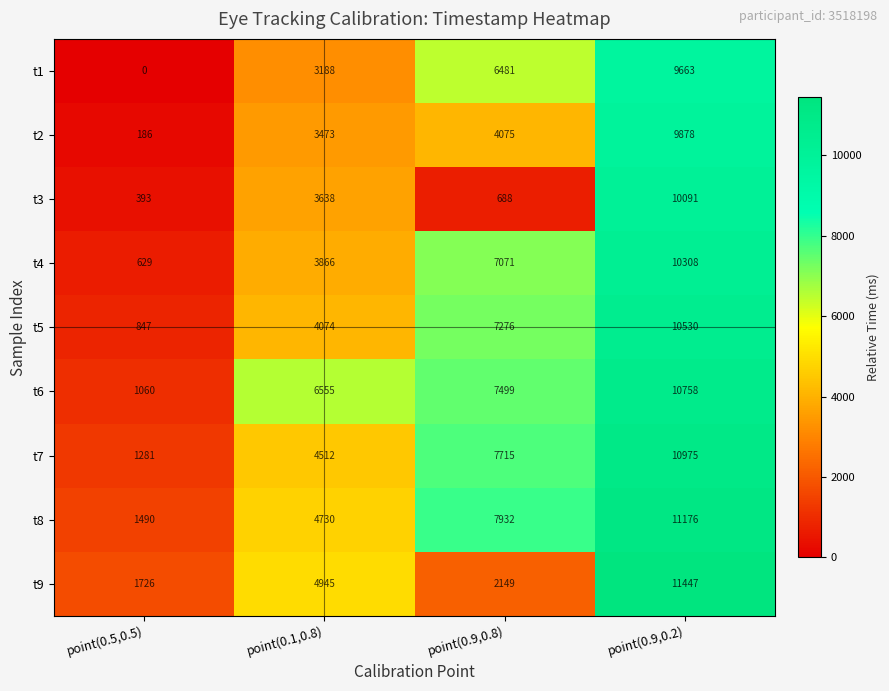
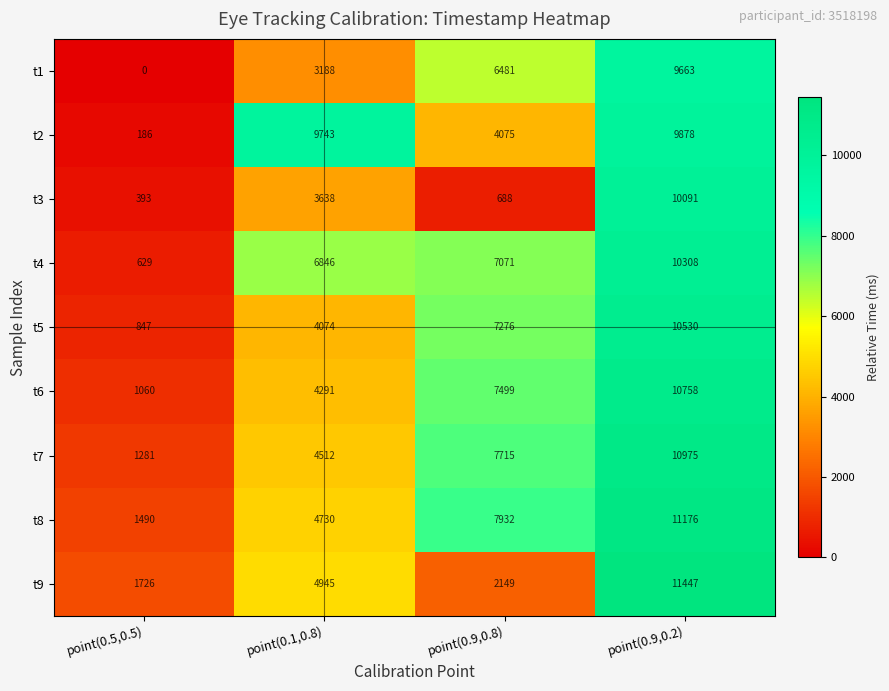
  {
    "t1": {
      "point(0.5,0.5)": 0,
      "point(0.1,0.8)": 3188,
      "point(0.9,0.8)": 6481,
      "point(0.9,0.2)": 9663
    },
    "t2": {
      "point(0.5,0.5)": 186,
-     "point(0.1,0.8)": 3473,
+     "point(0.1,0.8)": 9743,
      "point(0.9,0.8)": 4075,
      "point(0.9,0.2)": 9878
    },
    "t3": {
      "point(0.5,0.5)": 393,
      "point(0.1,0.8)": 3638,
      "point(0.9,0.8)": 688,
      "point(0.9,0.2)": 10091
    },
    "t4": {
      "point(0.5,0.5)": 629,
-     "point(0.1,0.8)": 3866,
+     "point(0.1,0.8)": 6846,
      "point(0.9,0.8)": 7071,
      "point(0.9,0.2)": 10308
    },
    "t5": {
      "point(0.5,0.5)": 847,
      "point(0.1,0.8)": 4074,
      "point(0.9,0.8)": 7276,
      "point(0.9,0.2)": 10530
    },
    "t6": {
      "point(0.5,0.5)": 1060,
-     "point(0.1,0.8)": 6555,
+     "point(0.1,0.8)": 4291,
      "point(0.9,0.8)": 7499,
      "point(0.9,0.2)": 10758
    },
    "t7": {
      "point(0.5,0.5)": 1281,
      "point(0.1,0.8)": 4512,
      "point(0.9,0.8)": 7715,
      "point(0.9,0.2)": 10975
    },
    "t8": {
      "point(0.5,0.5)": 1490,
      "point(0.1,0.8)": 4730,
      "point(0.9,0.8)": 7932,
      "point(0.9,0.2)": 11176
    },
    "t9": {
      "point(0.5,0.5)": 1726,
      "point(0.1,0.8)": 4945,
      "point(0.9,0.8)": 2149,
      "point(0.9,0.2)": 11447
    }
  }
